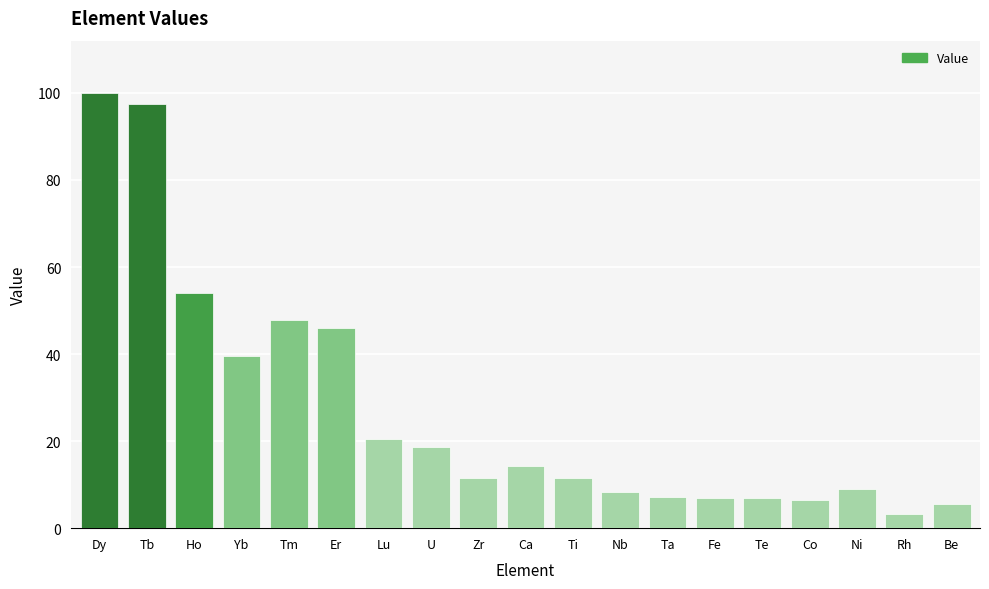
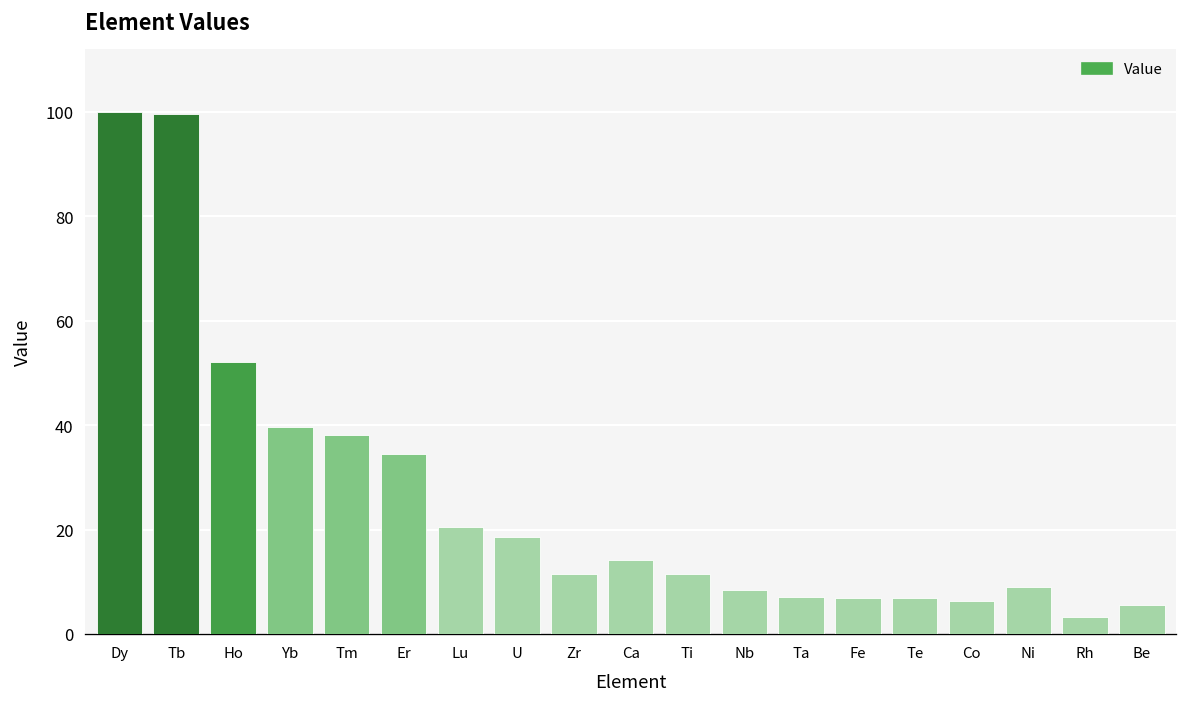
  {
    "Dy": 100,
-   "Tb": 98,
-   "Ho": 54,
+   "Tb": 100,
+   "Ho": 52,
    "Yb": 40,
-   "Tm": 48,
-   "Er": 46,
+   "Tm": 38,
+   "Er": 35,
    "Lu": 21,
    "U": 19,
    "Zr": 12,
    "Ca": 14,
    "Ti": 12,
    "Nb": 8,
    "Ta": 7,
    "Fe": 7,
    "Te": 7,
    "Co": 6,
    "Ni": 9,
    "Rh": 3,
    "Be": 6
  }
